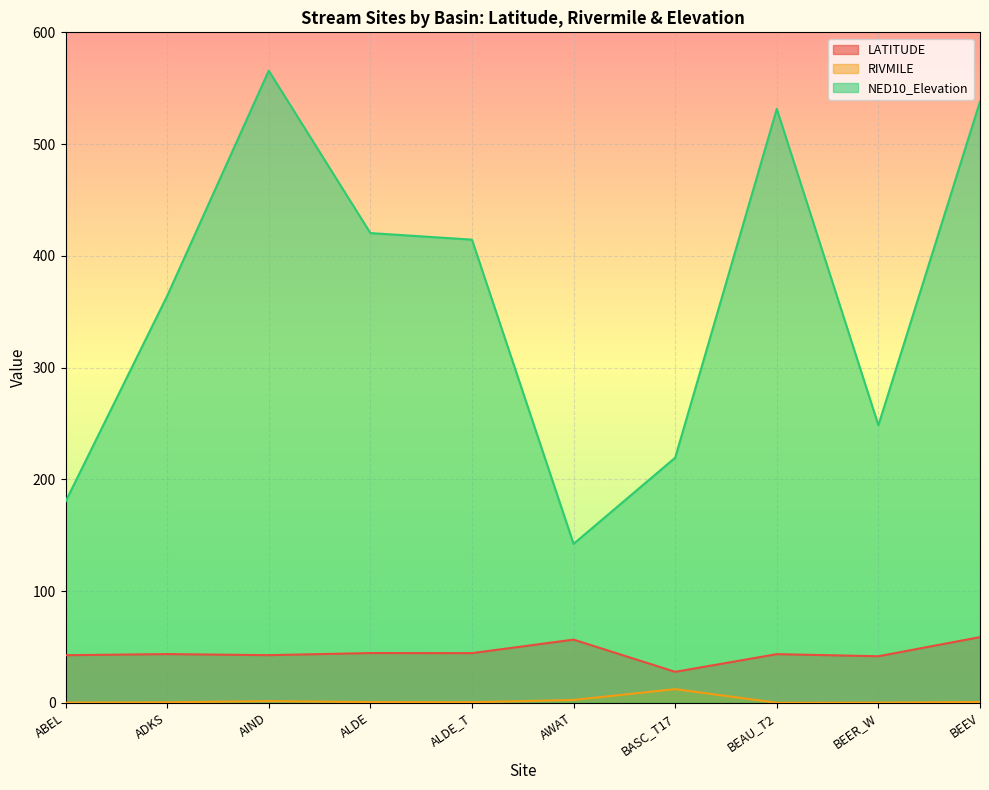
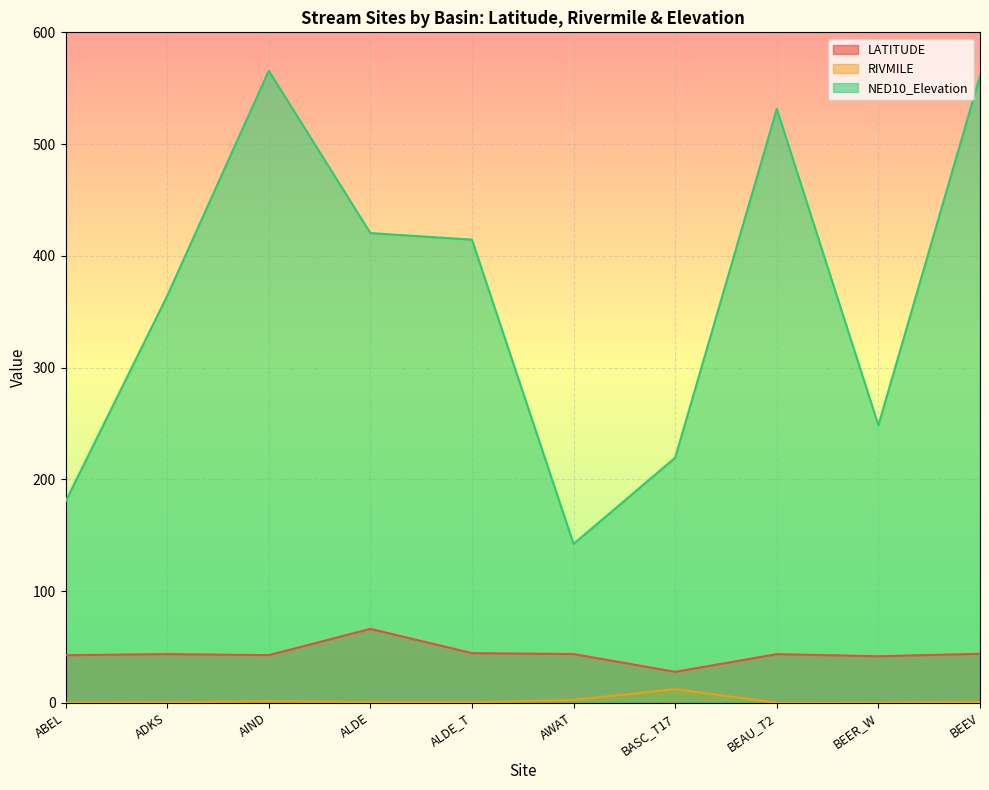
  {
    "LATITUDE": {
      "ABEL": 43,
      "ADKS": 44,
      "AIND": 43,
-     "ALDE": 45,
+     "ALDE": 66,
      "ALDE_T": 45,
-     "AWAT": 57,
+     "AWAT": 44,
      "BASC_T17": 28,
      "BEAU_T2": 44,
      "BEER_W": 42,
-     "BEEV": 59
+     "BEEV": 44
    },
    "RIVMILE": {
      "ABEL": 0,
      "ADKS": 1,
      "AIND": 2,
      "ALDE": 1,
      "ALDE_T": 1,
      "AWAT": 3,
      "BASC_T17": 12,
      "BEAU_T2": 0,
      "BEER_W": 0,
      "BEEV": 1
    },
    "NED10_Elevation": {
      "ABEL": 180,
      "ADKS": 364,
      "AIND": 566,
      "ALDE": 420,
      "ALDE_T": 415,
      "AWAT": 142,
      "BASC_T17": 219,
      "BEAU_T2": 532,
      "BEER_W": 248,
-     "BEEV": 538
+     "BEEV": 561
    }
  }
